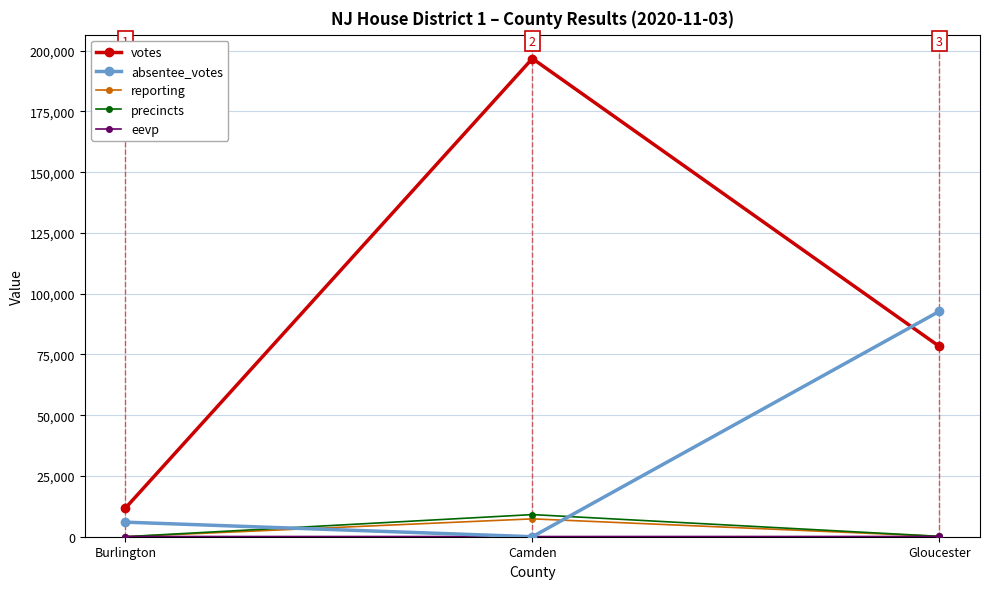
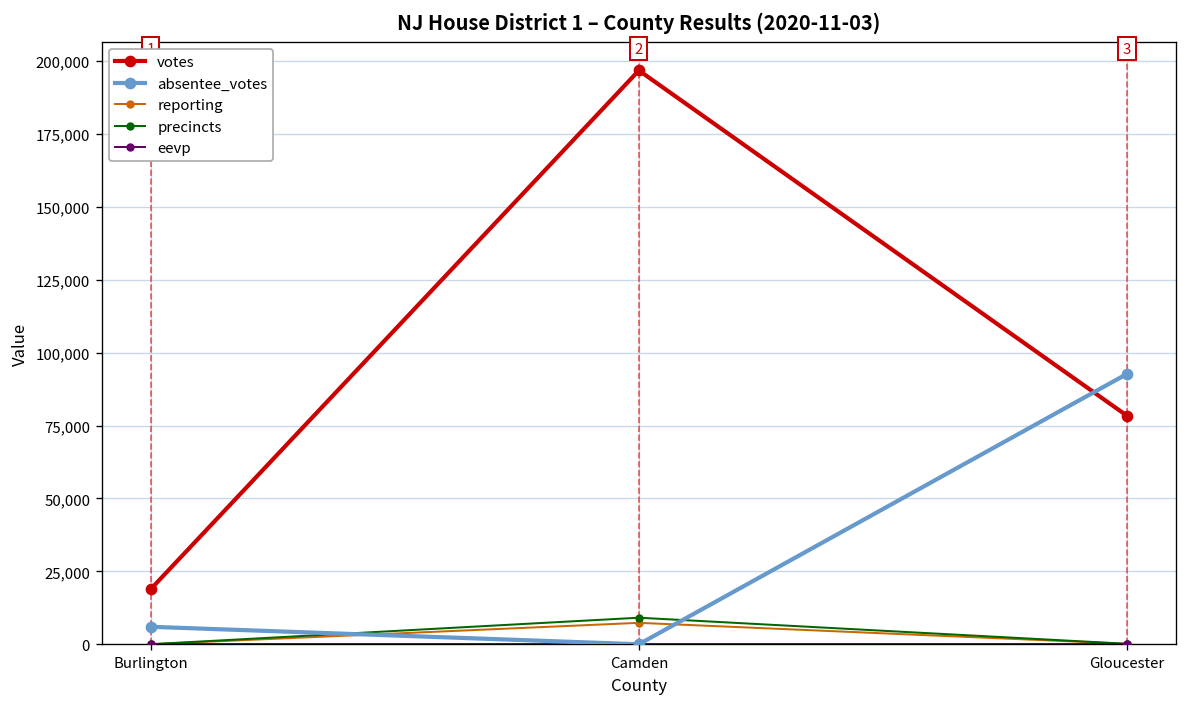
  {
    "votes": {
-     "Burlington": "12,000",
+     "Burlington": "19,000",
      "Gloucester": "78,000"
    },
    "absentee_votes": {
      "Burlington": "6,000",
      "Gloucester": "93,000"
    },
    "reporting": {
      "Camden": "7,000"
    },
    "precincts": {
      "Camden": "9,000"
    }
  }
